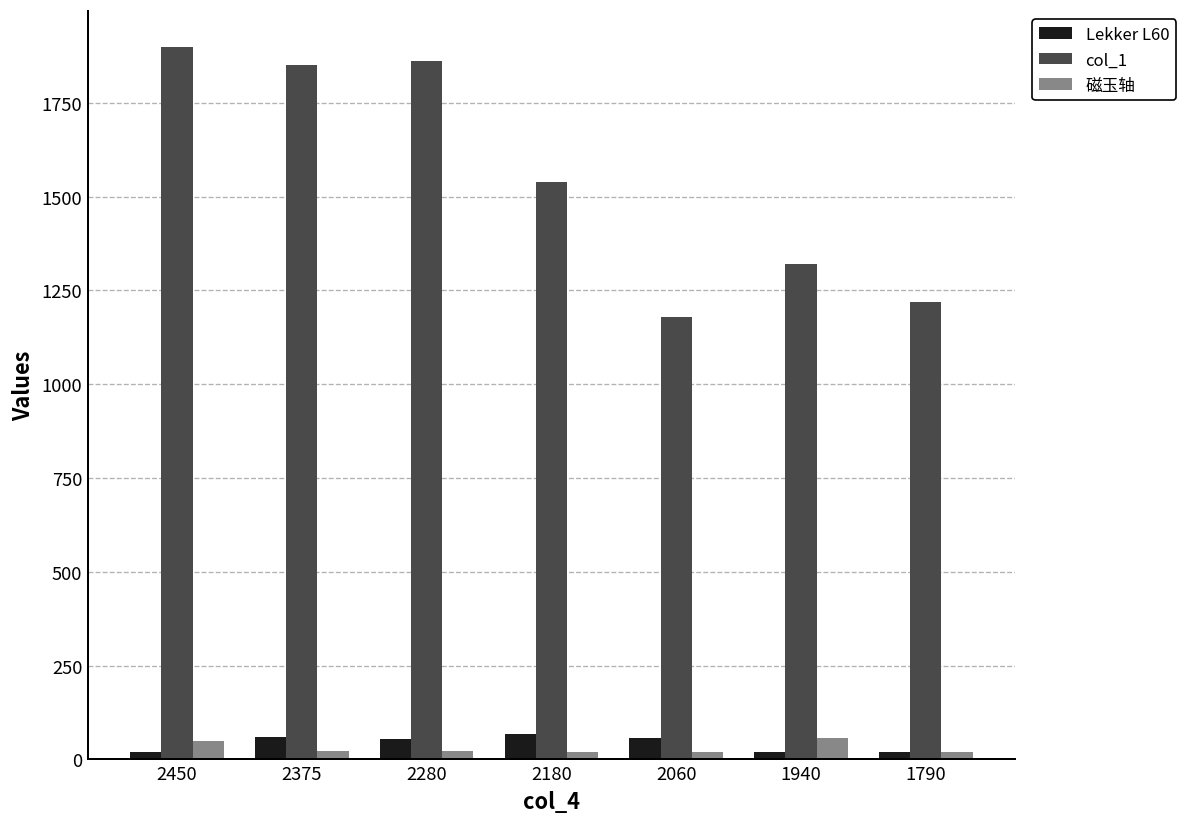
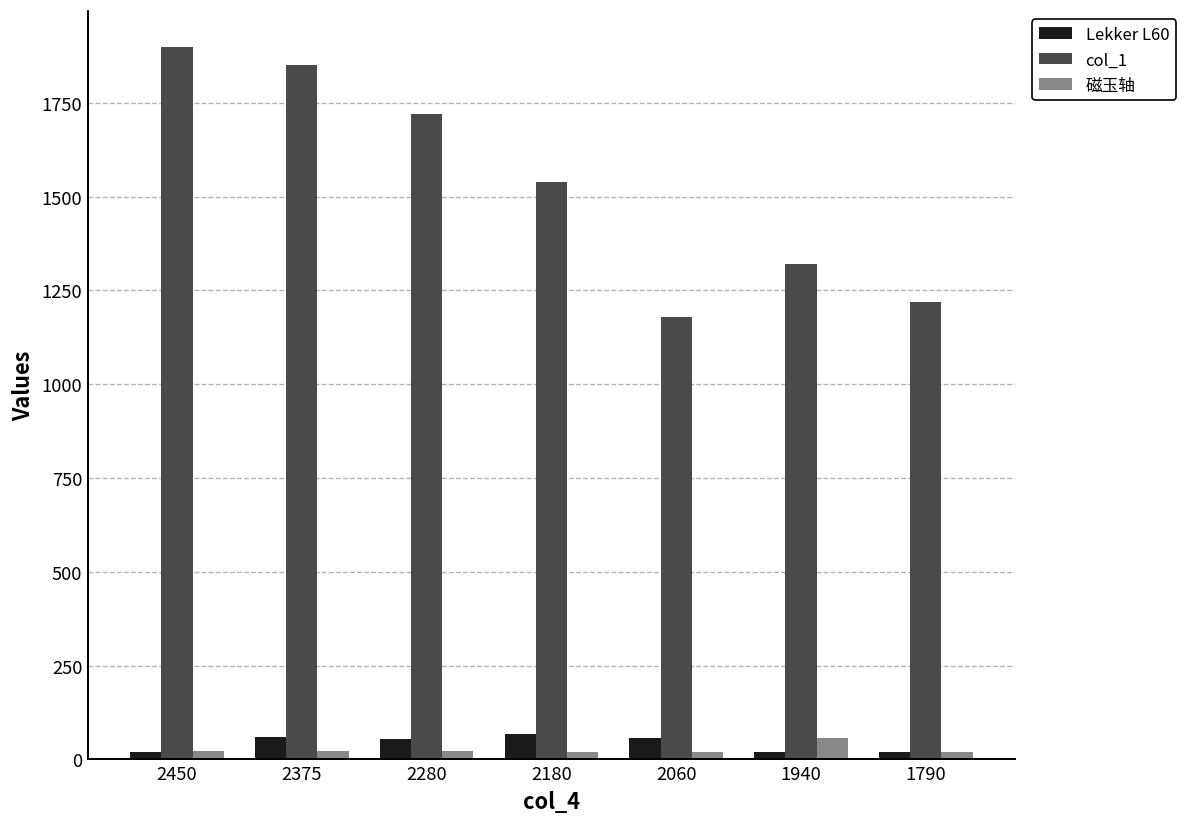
  {
    "Lekker L60": {
      "2450": 20,
      "2375": 60,
      "2280": 50,
      "2180": 70,
      "2060": 60,
      "1940": 20,
      "1790": 20
    },
    "col_1": {
      "2450": 1900,
      "2375": 1850,
-     "2280": 1860,
+     "2280": 1720,
      "2180": 1540,
      "2060": 1180,
      "1940": 1320,
      "1790": 1220
    },
    "磁玉轴": {
-     "2450": 50,
+     "2450": 20,
      "2375": 20,
      "2280": 20,
      "2180": 20,
      "2060": 20,
      "1940": 60,
      "1790": 20
    }
  }
